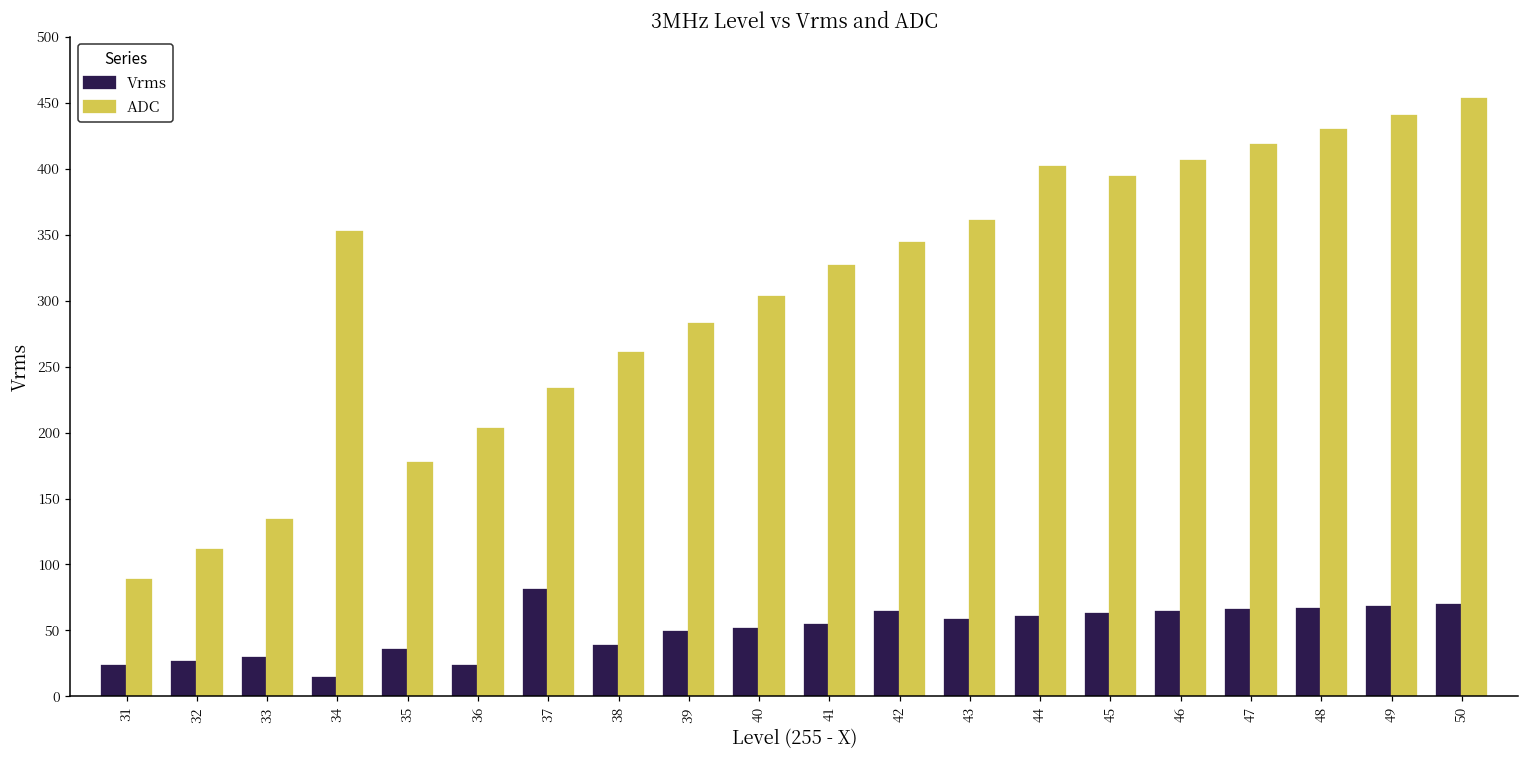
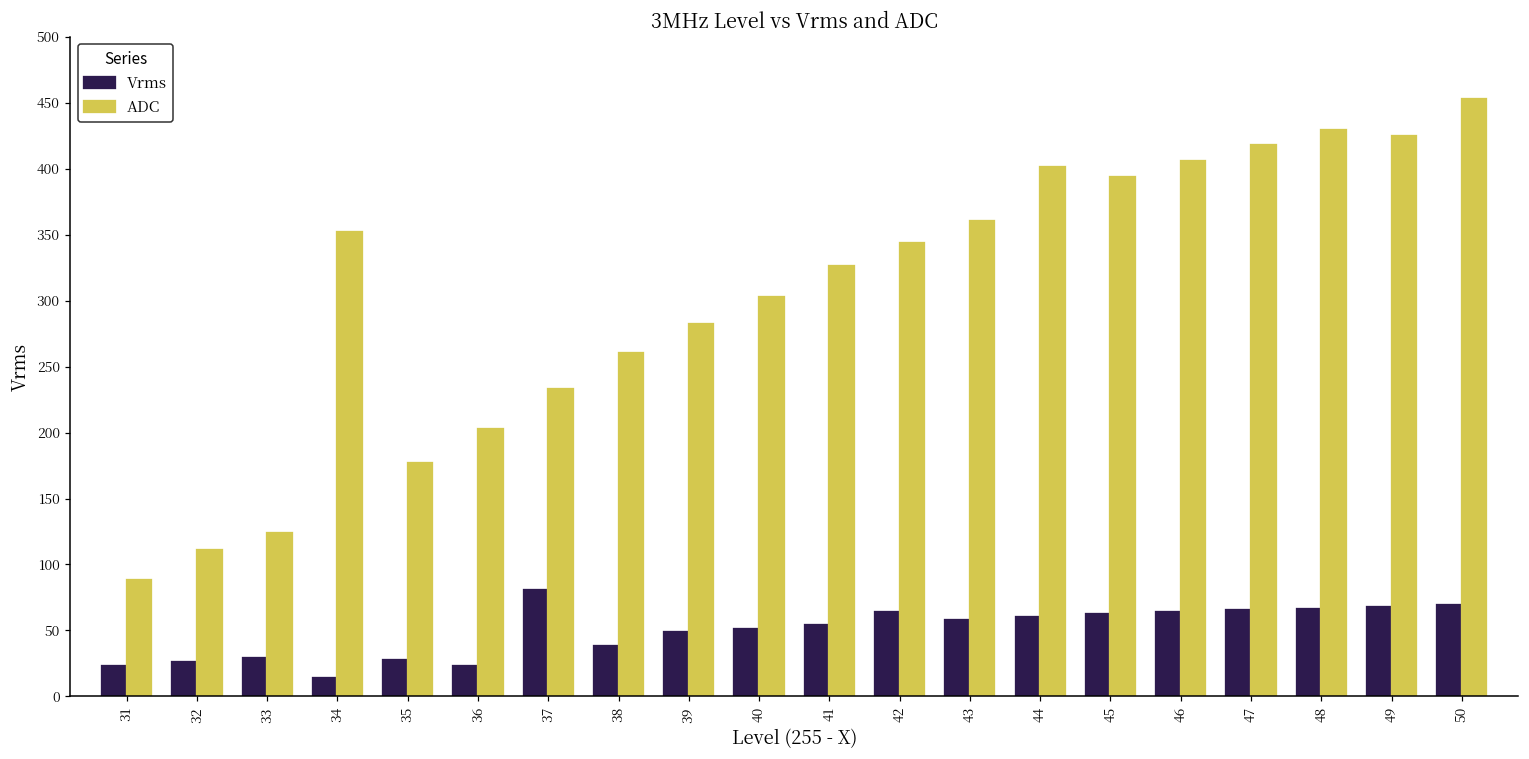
  {
    "Vrms": {
      "31": 23,
      "32": 26,
      "33": 29,
      "34": 14,
-     "35": 36,
+     "35": 28,
      "36": 23,
      "37": 81,
      "38": 39,
      "39": 49,
      "40": 51,
      "41": 54,
      "42": 64,
      "43": 58,
      "44": 60,
      "45": 62,
      "46": 64,
      "47": 65,
      "48": 66,
      "49": 68,
      "50": 69
    },
    "ADC": {
      "31": 88,
      "32": 111,
-     "33": 134,
+     "33": 124,
      "34": 352,
      "35": 177,
      "36": 203,
      "37": 233,
      "38": 260,
      "39": 282,
      "40": 303,
      "41": 326,
      "42": 344,
      "43": 360,
      "44": 401,
      "45": 394,
      "46": 406,
      "47": 418,
      "48": 429,
-     "49": 440,
+     "49": 425,
      "50": 453
    }
  }
